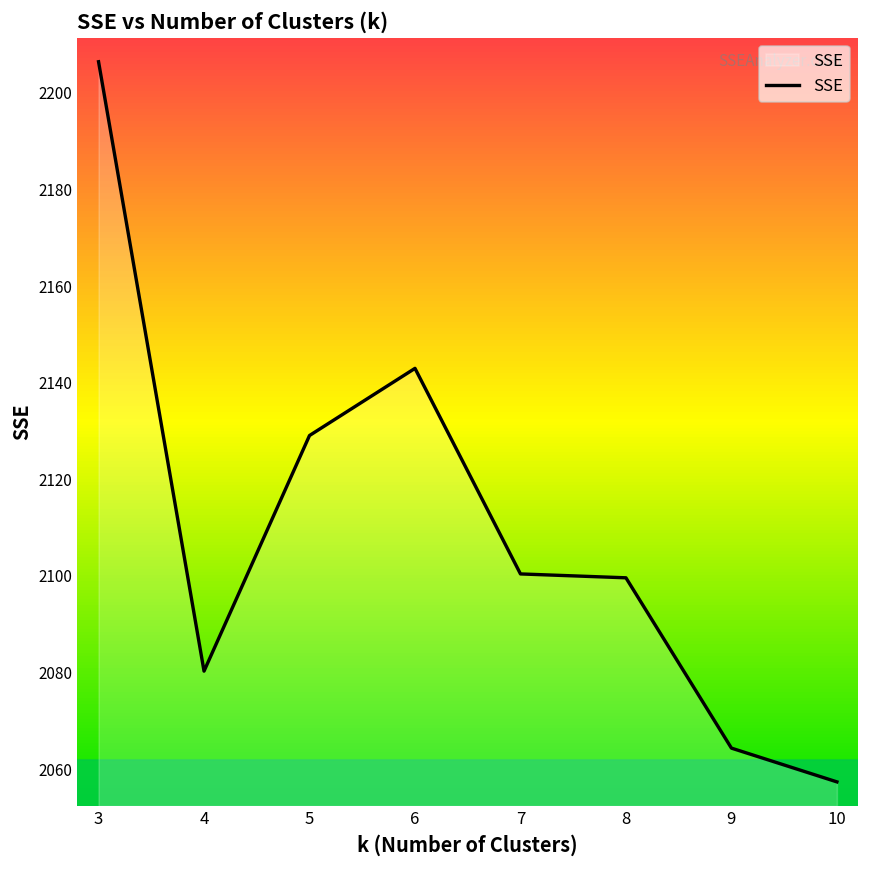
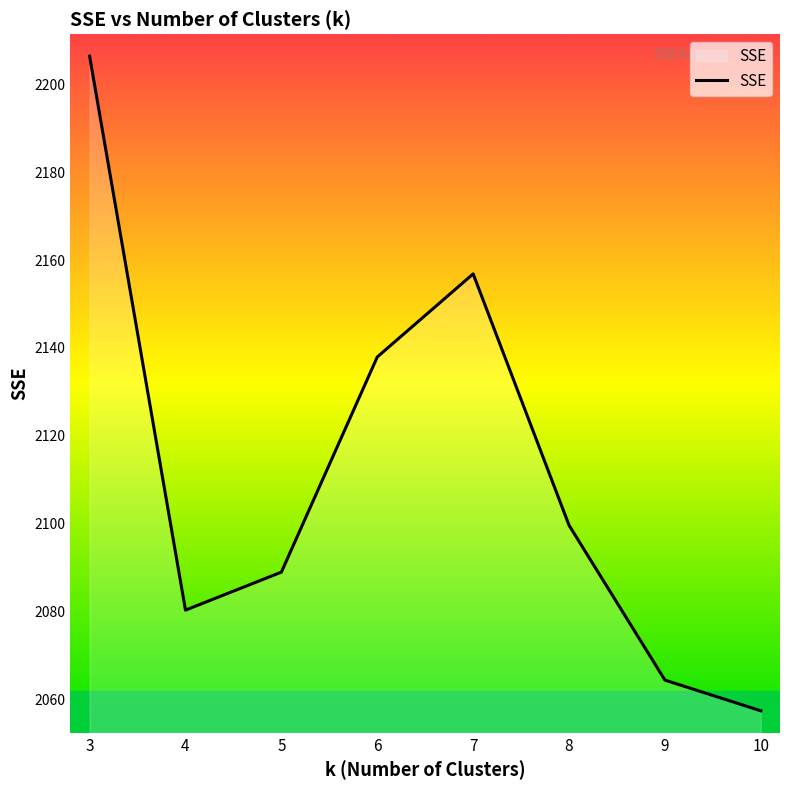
  {
    "3": 2206,
    "4": 2080,
-   "5": 2129,
-   "6": 2143,
-   "7": 2100,
+   "5": 2089,
+   "6": 2138,
+   "7": 2157,
    "8": 2100,
    "9": 2064
  }
